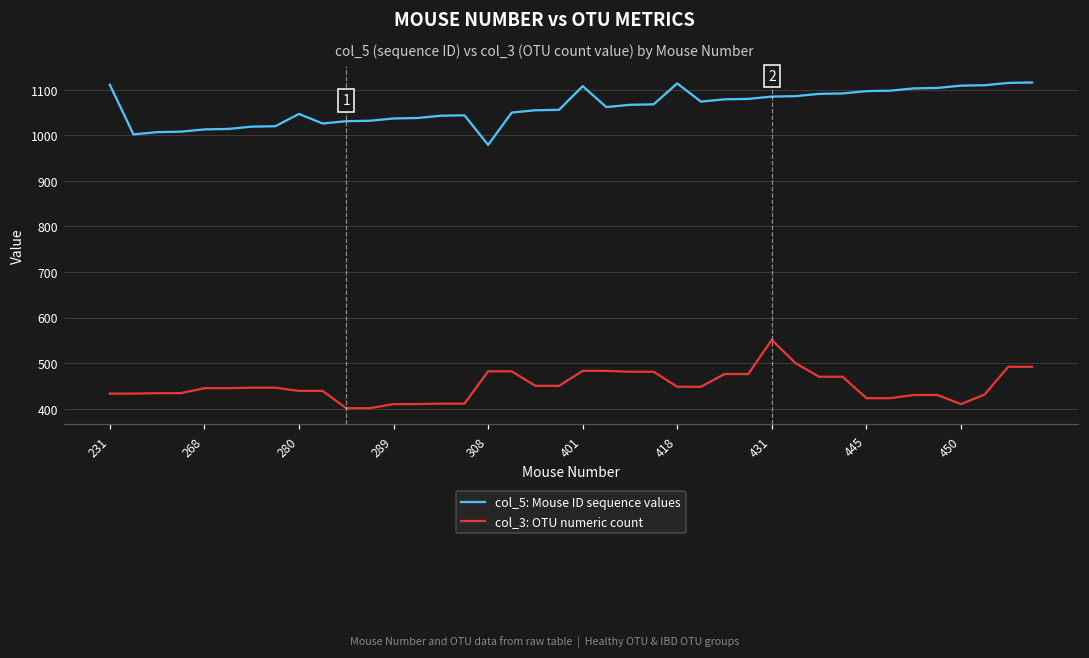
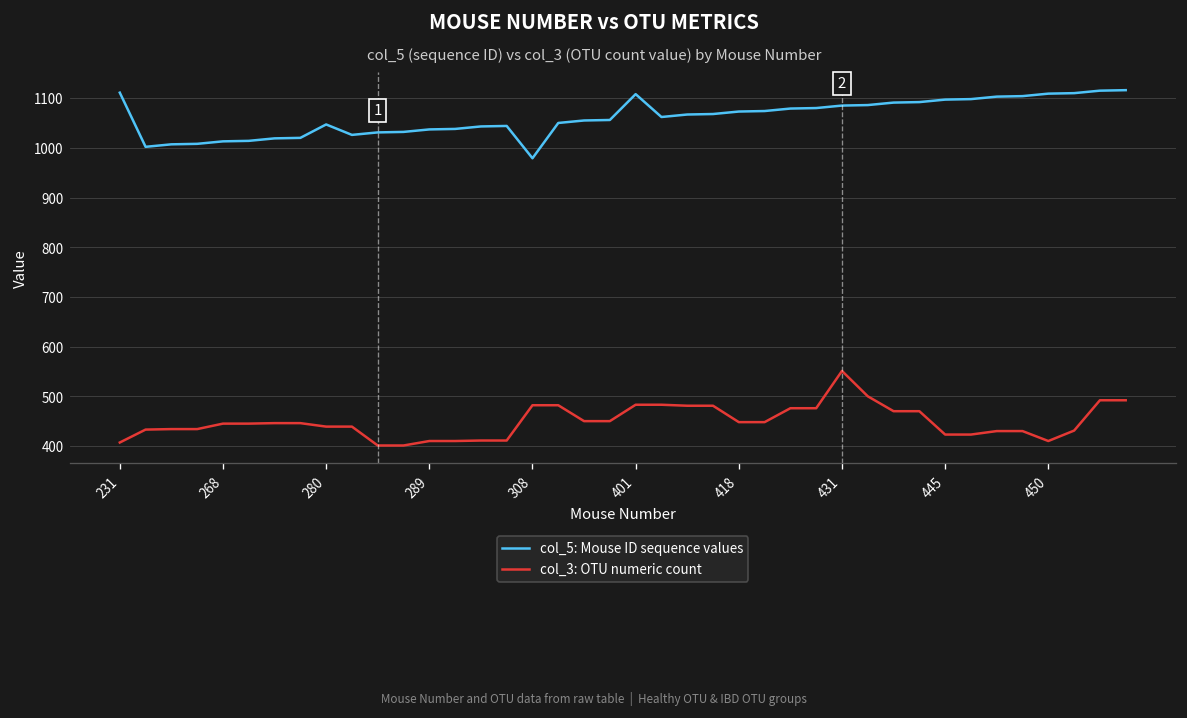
  {
    "col_5: Mouse ID sequence values": {
      "231": 1110,
      "268": 1010,
      "280": 1050,
      "289": 1040,
      "308": 980,
      "401": 1110,
-     "418": 1110,
+     "418": 1070,
      "445": 1100,
      "450": 1110
    },
    "col_3: OTU numeric count": {
-     "231": 430,
+     "231": 410,
      "268": 450,
      "280": 440,
      "289": 410,
      "308": 480,
      "401": 480,
      "418": 450,
      "431": 550,
      "445": 420,
      "450": 410
    }
  }
